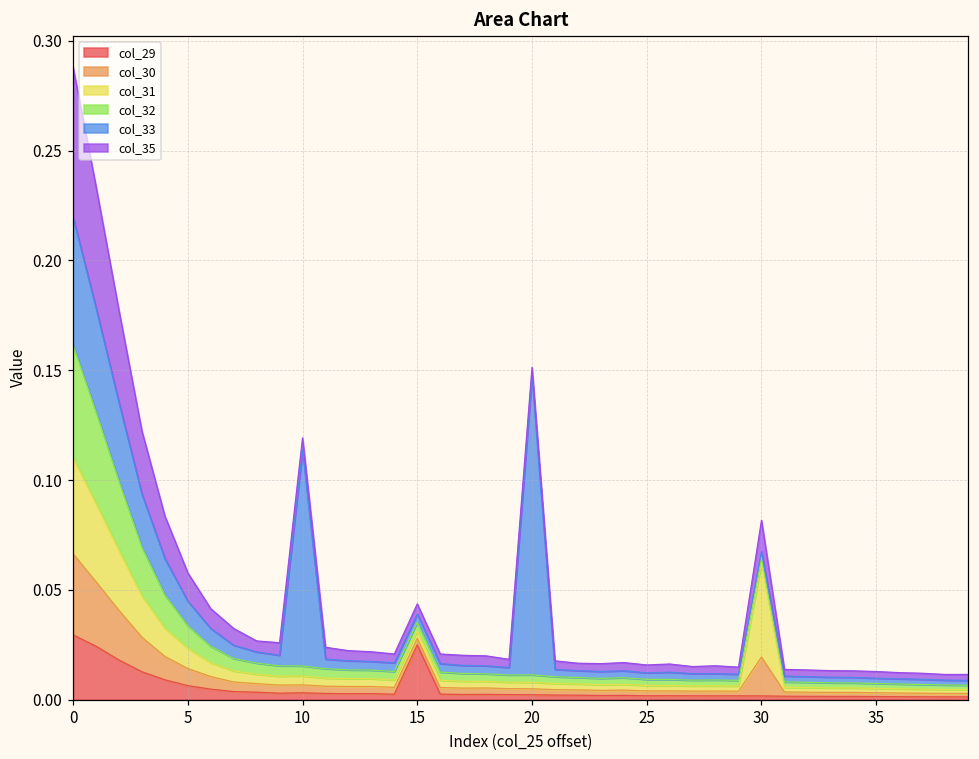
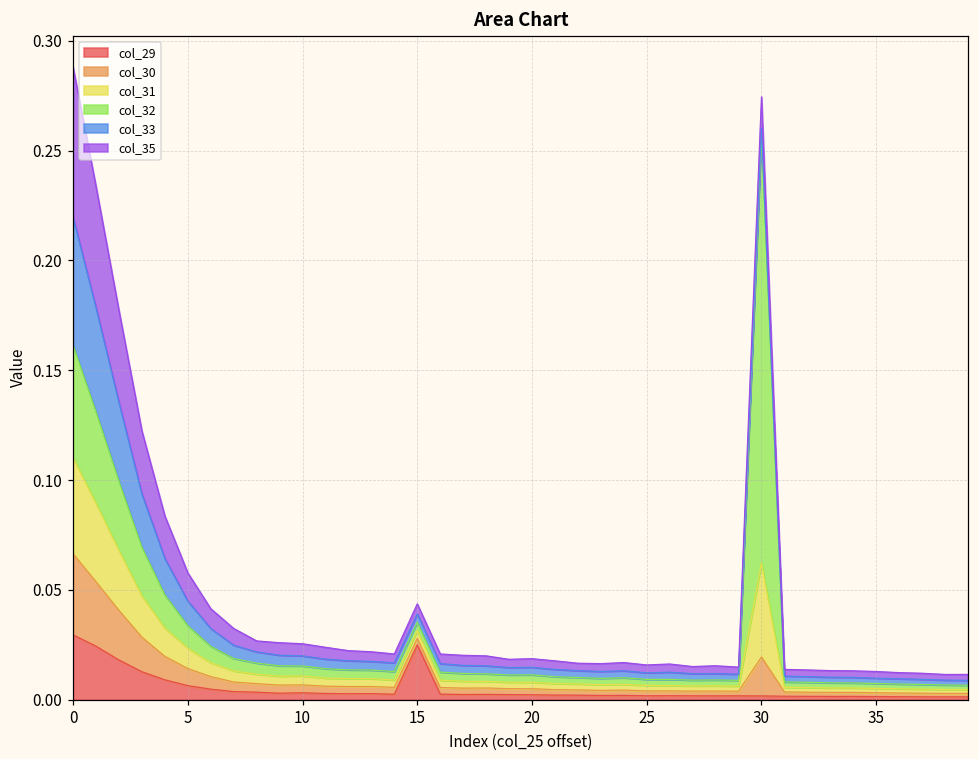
  {
    "col_29": {
      "0": 0.030,
      "5": 0.006,
      "10": 0.003,
      "15": 0.025,
      "20": 0.002,
      "25": 0.002,
      "30": 0.002,
      "35": 0.001
    },
    "col_30": {
      "0": 0.037,
      "5": 0.008,
      "10": 0.004,
      "15": 0.003,
      "20": 0.003,
      "25": 0.002,
      "30": 0.018,
      "35": 0.002
    },
    "col_31": {
      "0": 0.044,
      "5": 0.009,
      "10": 0.004,
      "15": 0.003,
      "20": 0.003,
      "25": 0.002,
      "30": 0.043,
      "35": 0.002
    },
    "col_32": {
      "0": 0.051,
      "5": 0.010,
      "10": 0.005,
      "15": 0.004,
      "20": 0.003,
      "25": 0.003,
-     "30": 0.003,
+     "30": 0.195,
      "35": 0.002
    },
    "col_33": {
      "0": 0.058,
      "5": 0.011,
-     "10": 0.098,
+     "10": 0.005,
      "15": 0.004,
-     "20": 0.136,
+     "20": 0.003,
      "25": 0.003,
      "30": 0.003,
      "35": 0.002
    },
    "col_35": {
      "0": 0.068,
      "5": 0.013,
      "10": 0.006,
      "15": 0.005,
      "20": 0.004,
      "25": 0.004,
      "30": 0.014,
      "35": 0.003
    }
  }
